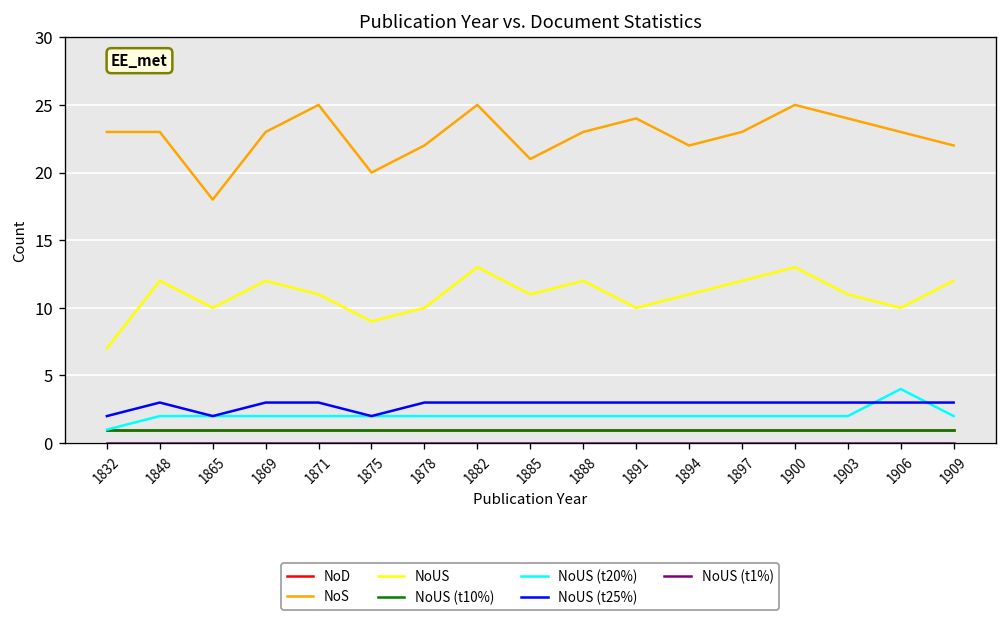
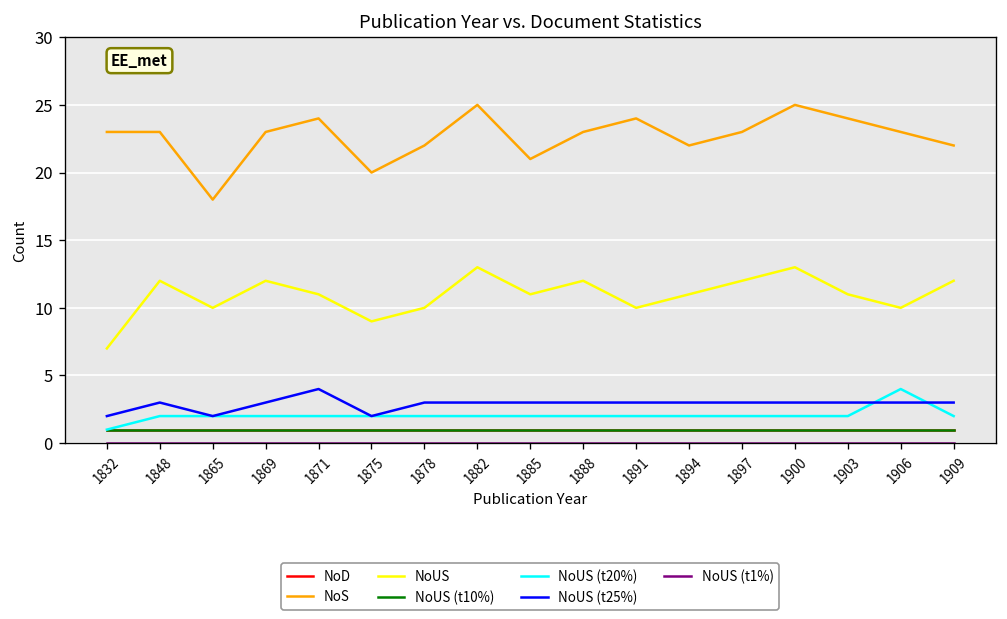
  {
    "NoUS (t10%)": {
      "1848": 1,
      "1865": 1,
      "1869": 1,
      "1871": 1,
      "1875": 1,
      "1878": 1,
      "1882": 1,
      "1885": 1,
      "1888": 1,
      "1891": 1,
      "1894": 1,
      "1897": 1,
      "1900": 1,
      "1903": 1,
      "1906": 1,
      "1909": 1
    },
    "NoS": {
      "1832": 23,
      "1848": 23,
      "1865": 18,
      "1869": 23,
-     "1871": 25,
+     "1871": 24,
      "1875": 20,
      "1878": 22,
      "1882": 25,
      "1885": 21,
      "1888": 23,
      "1891": 24,
      "1894": 22,
      "1897": 23,
      "1900": 25,
      "1903": 24,
      "1906": 23,
      "1909": 22
    },
    "NoUS": {
      "1832": 7,
      "1848": 12,
      "1865": 10,
      "1869": 12,
      "1871": 11,
      "1875": 9,
      "1878": 10,
      "1882": 13,
      "1885": 11,
      "1888": 12,
      "1891": 10,
      "1894": 11,
      "1897": 12,
      "1900": 13,
      "1903": 11,
      "1906": 10,
      "1909": 12
    },
    "NoUS (t20%)": {
      "1848": 2,
      "1869": 2,
      "1871": 2,
      "1878": 2,
      "1882": 2,
      "1885": 2,
      "1888": 2,
      "1891": 2,
      "1894": 2,
      "1897": 2,
      "1900": 2,
      "1903": 2,
      "1906": 4,
      "1909": 2
    },
    "NoUS (t25%)": {
      "1832": 2,
      "1848": 3,
      "1869": 3,
-     "1871": 3,
+     "1871": 4,
      "1878": 3,
      "1882": 3,
      "1885": 3,
      "1888": 3,
      "1891": 3,
      "1894": 3,
      "1897": 3,
      "1900": 3,
      "1903": 3,
      "1906": 3,
      "1909": 3
    },
    "NoUS (t1%)": {
      "1832": 0,
      "1848": 0,
      "1865": 0,
      "1869": 0,
      "1871": 0,
      "1875": 0,
      "1878": 0,
      "1882": 0,
      "1885": 0,
      "1888": 0,
      "1891": 0,
      "1894": 0,
      "1897": 0,
      "1900": 0,
      "1903": 0,
      "1906": 0,
      "1909": 0
    }
  }
